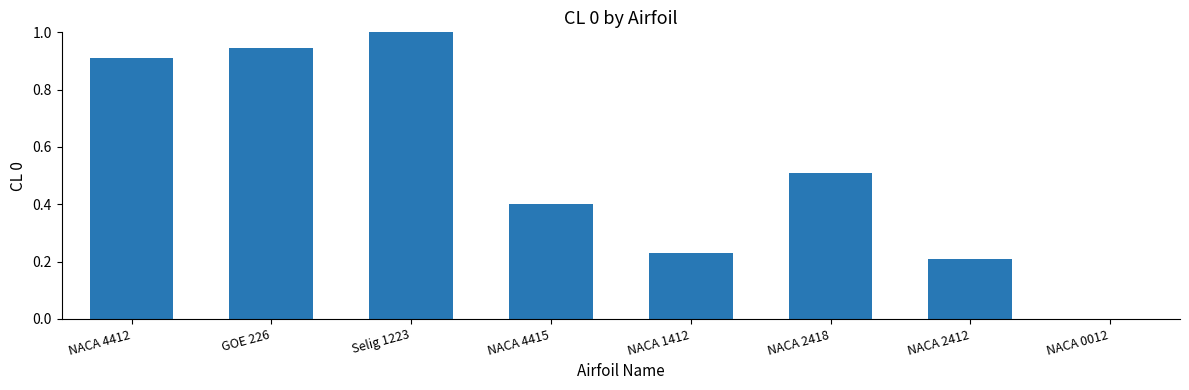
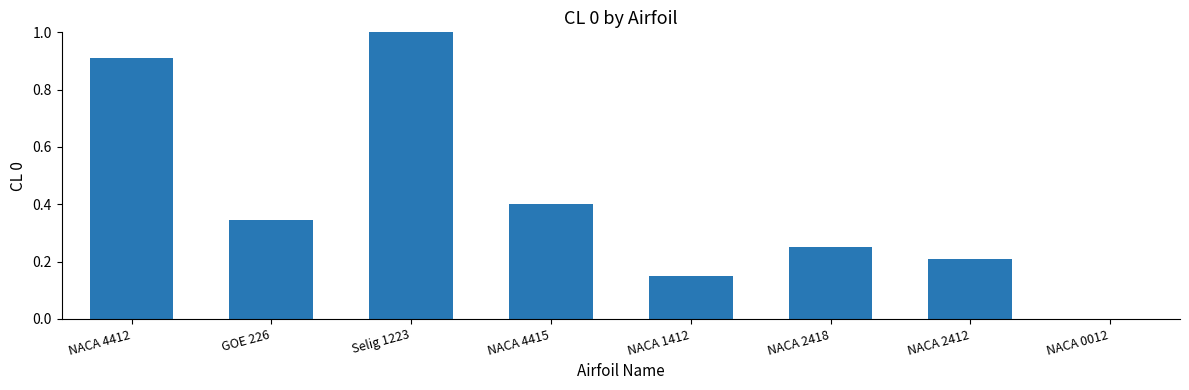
  {
    "NACA 4412": 0.91,
-   "GOE 226": 0.94,
+   "GOE 226": 0.34,
    "NACA 4415": 0.40,
-   "NACA 1412": 0.23,
-   "NACA 2418": 0.51,
+   "NACA 1412": 0.15,
+   "NACA 2418": 0.25,
    "NACA 2412": 0.21,
    "NACA 0012": 0.00
  }
